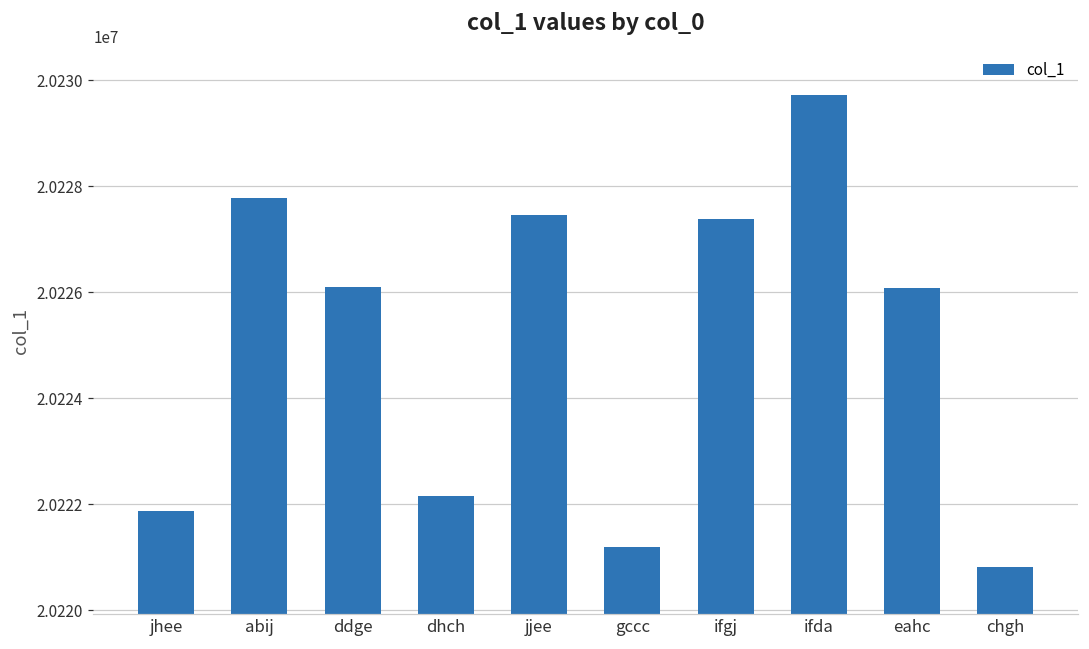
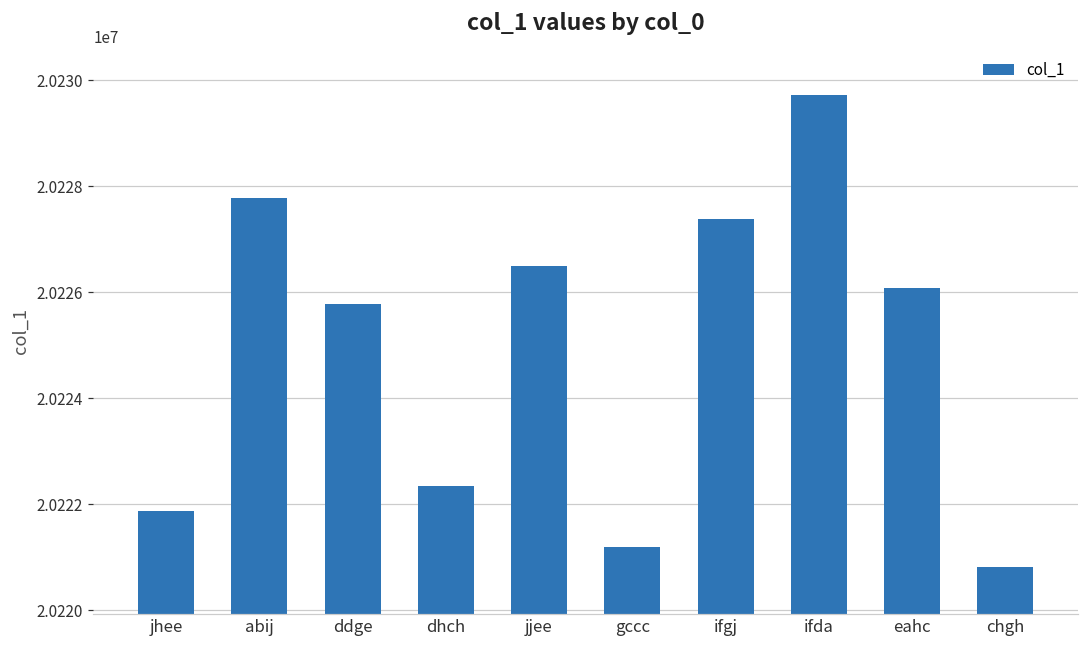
  {
    "jhee": 20221900,
    "abij": 20227800,
-   "ddge": 20226100,
-   "dhch": 20222200,
-   "jjee": 20227500,
+   "ddge": 20225800,
+   "dhch": 20222300,
+   "jjee": 20226500,
    "gccc": 20221200,
    "ifgj": 20227400,
    "ifda": 20229700,
    "eahc": 20226100,
    "chgh": 20220800
  }
